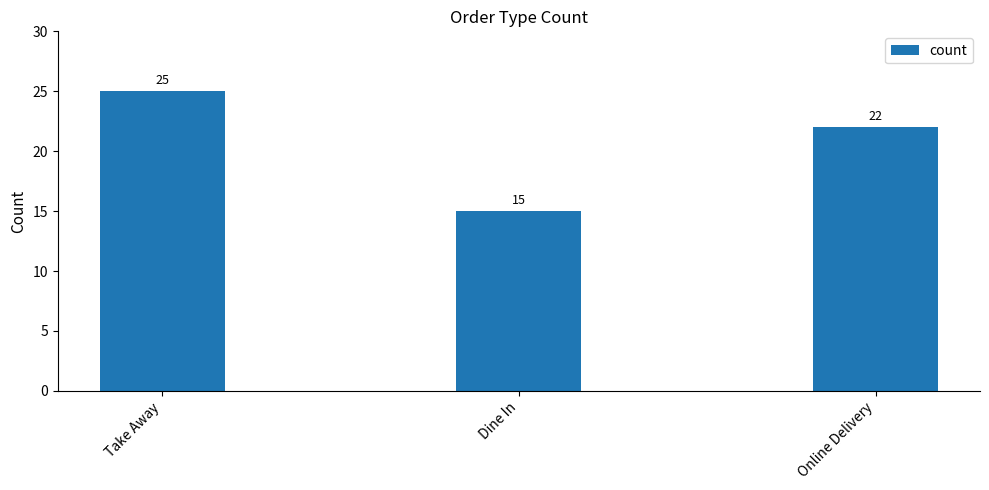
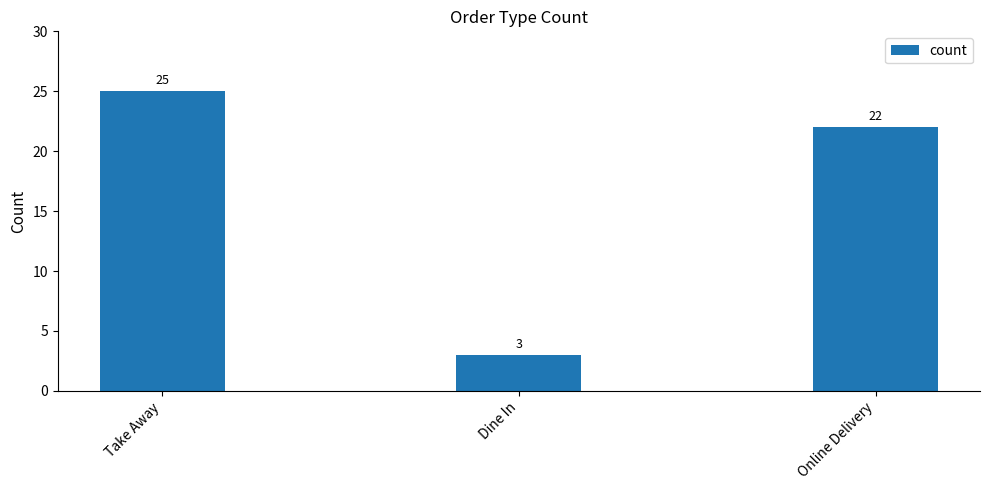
  {
    "Take Away": 25,
-   "Dine In": 15,
+   "Dine In": 3,
    "Online Delivery": 22
  }
